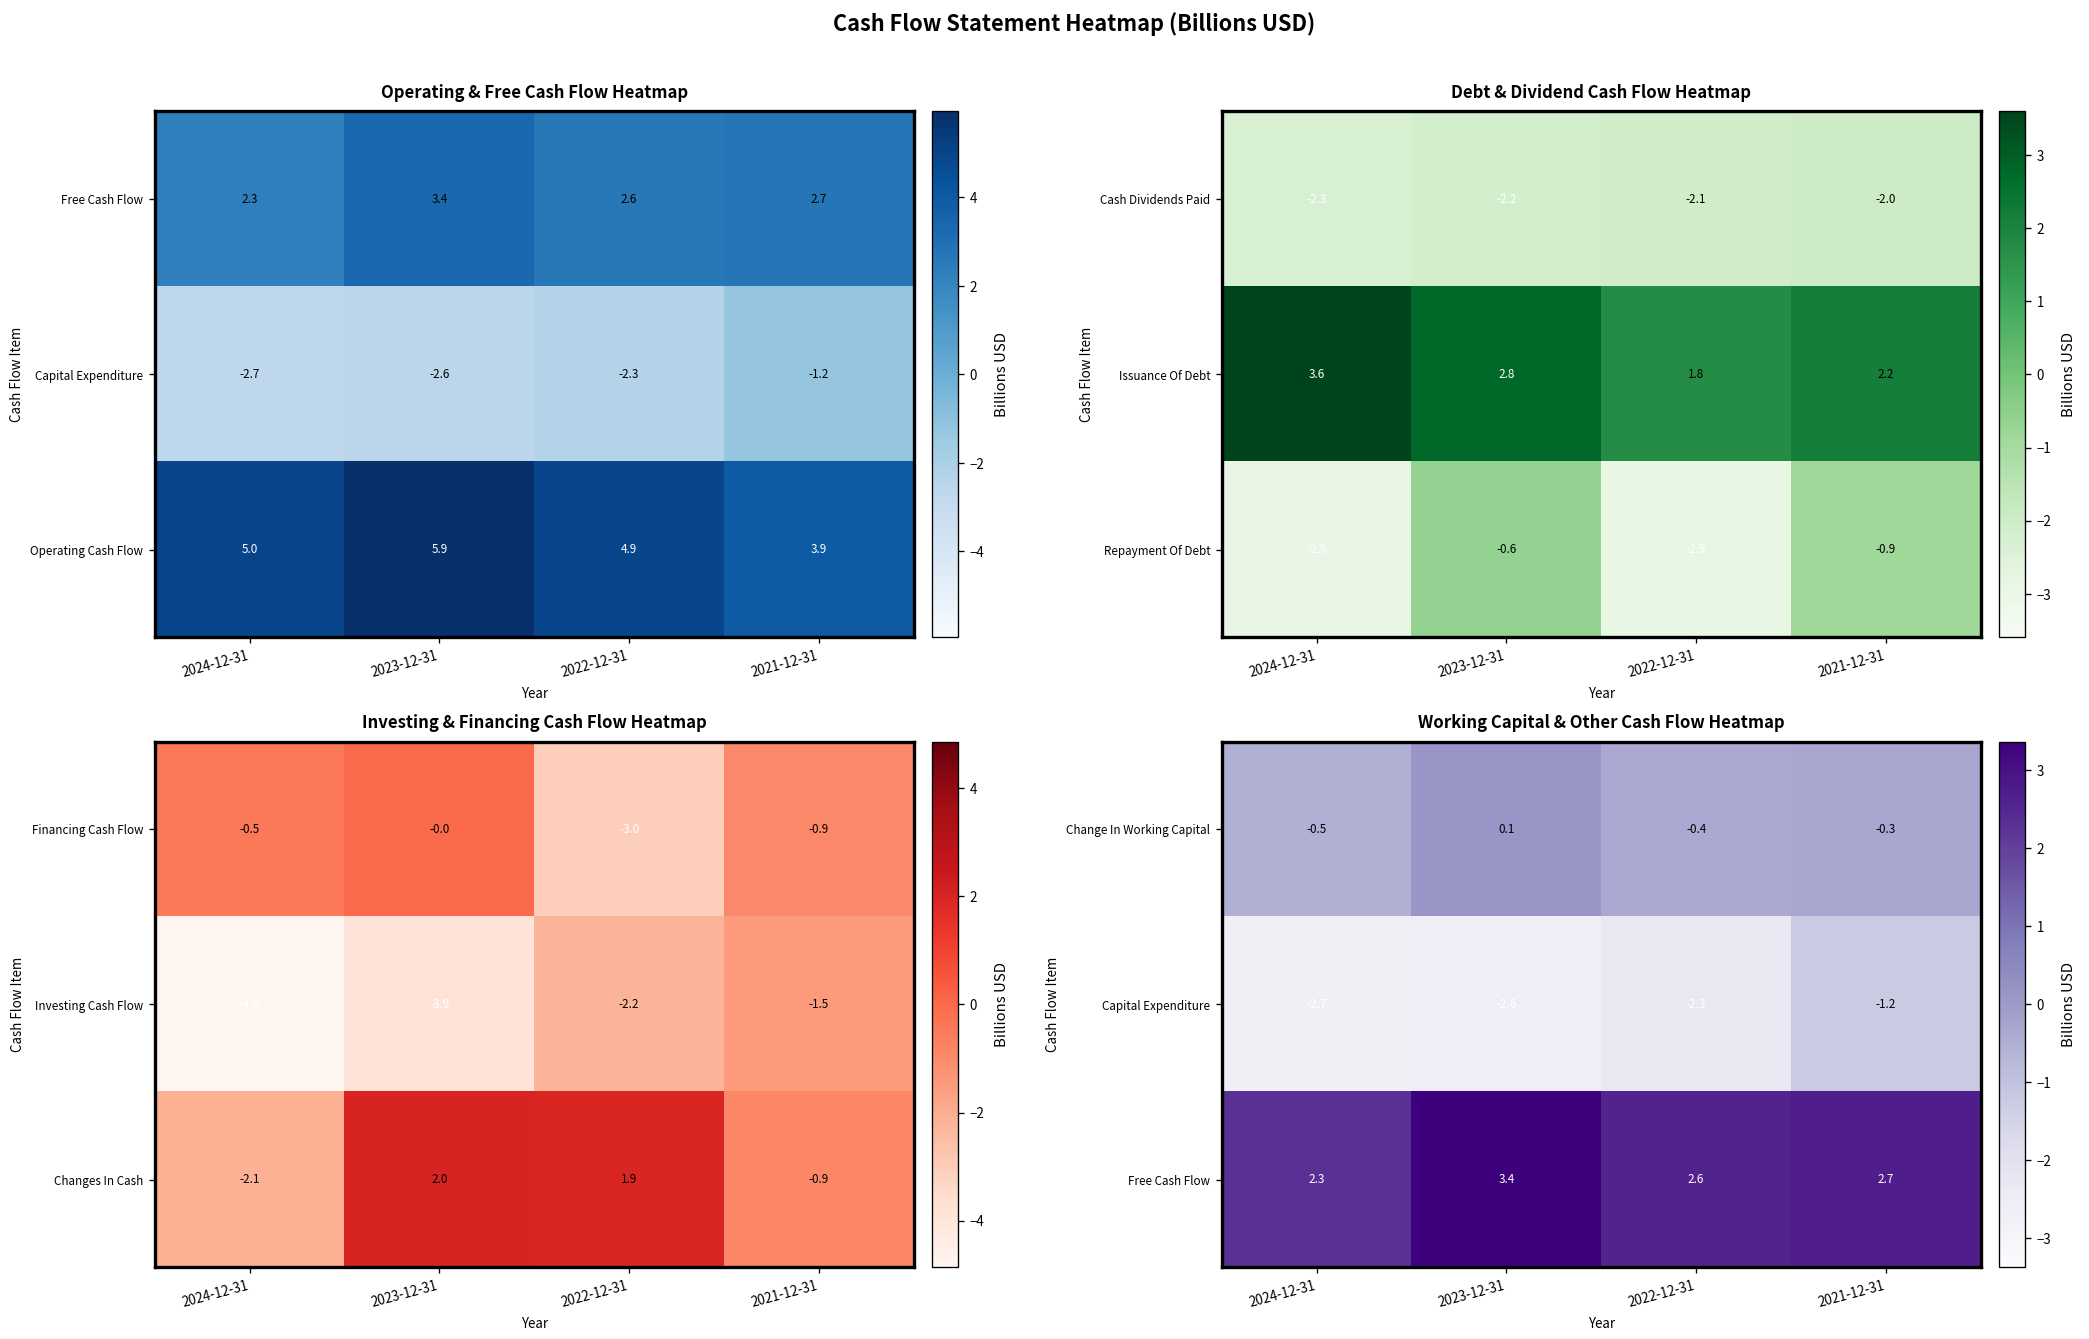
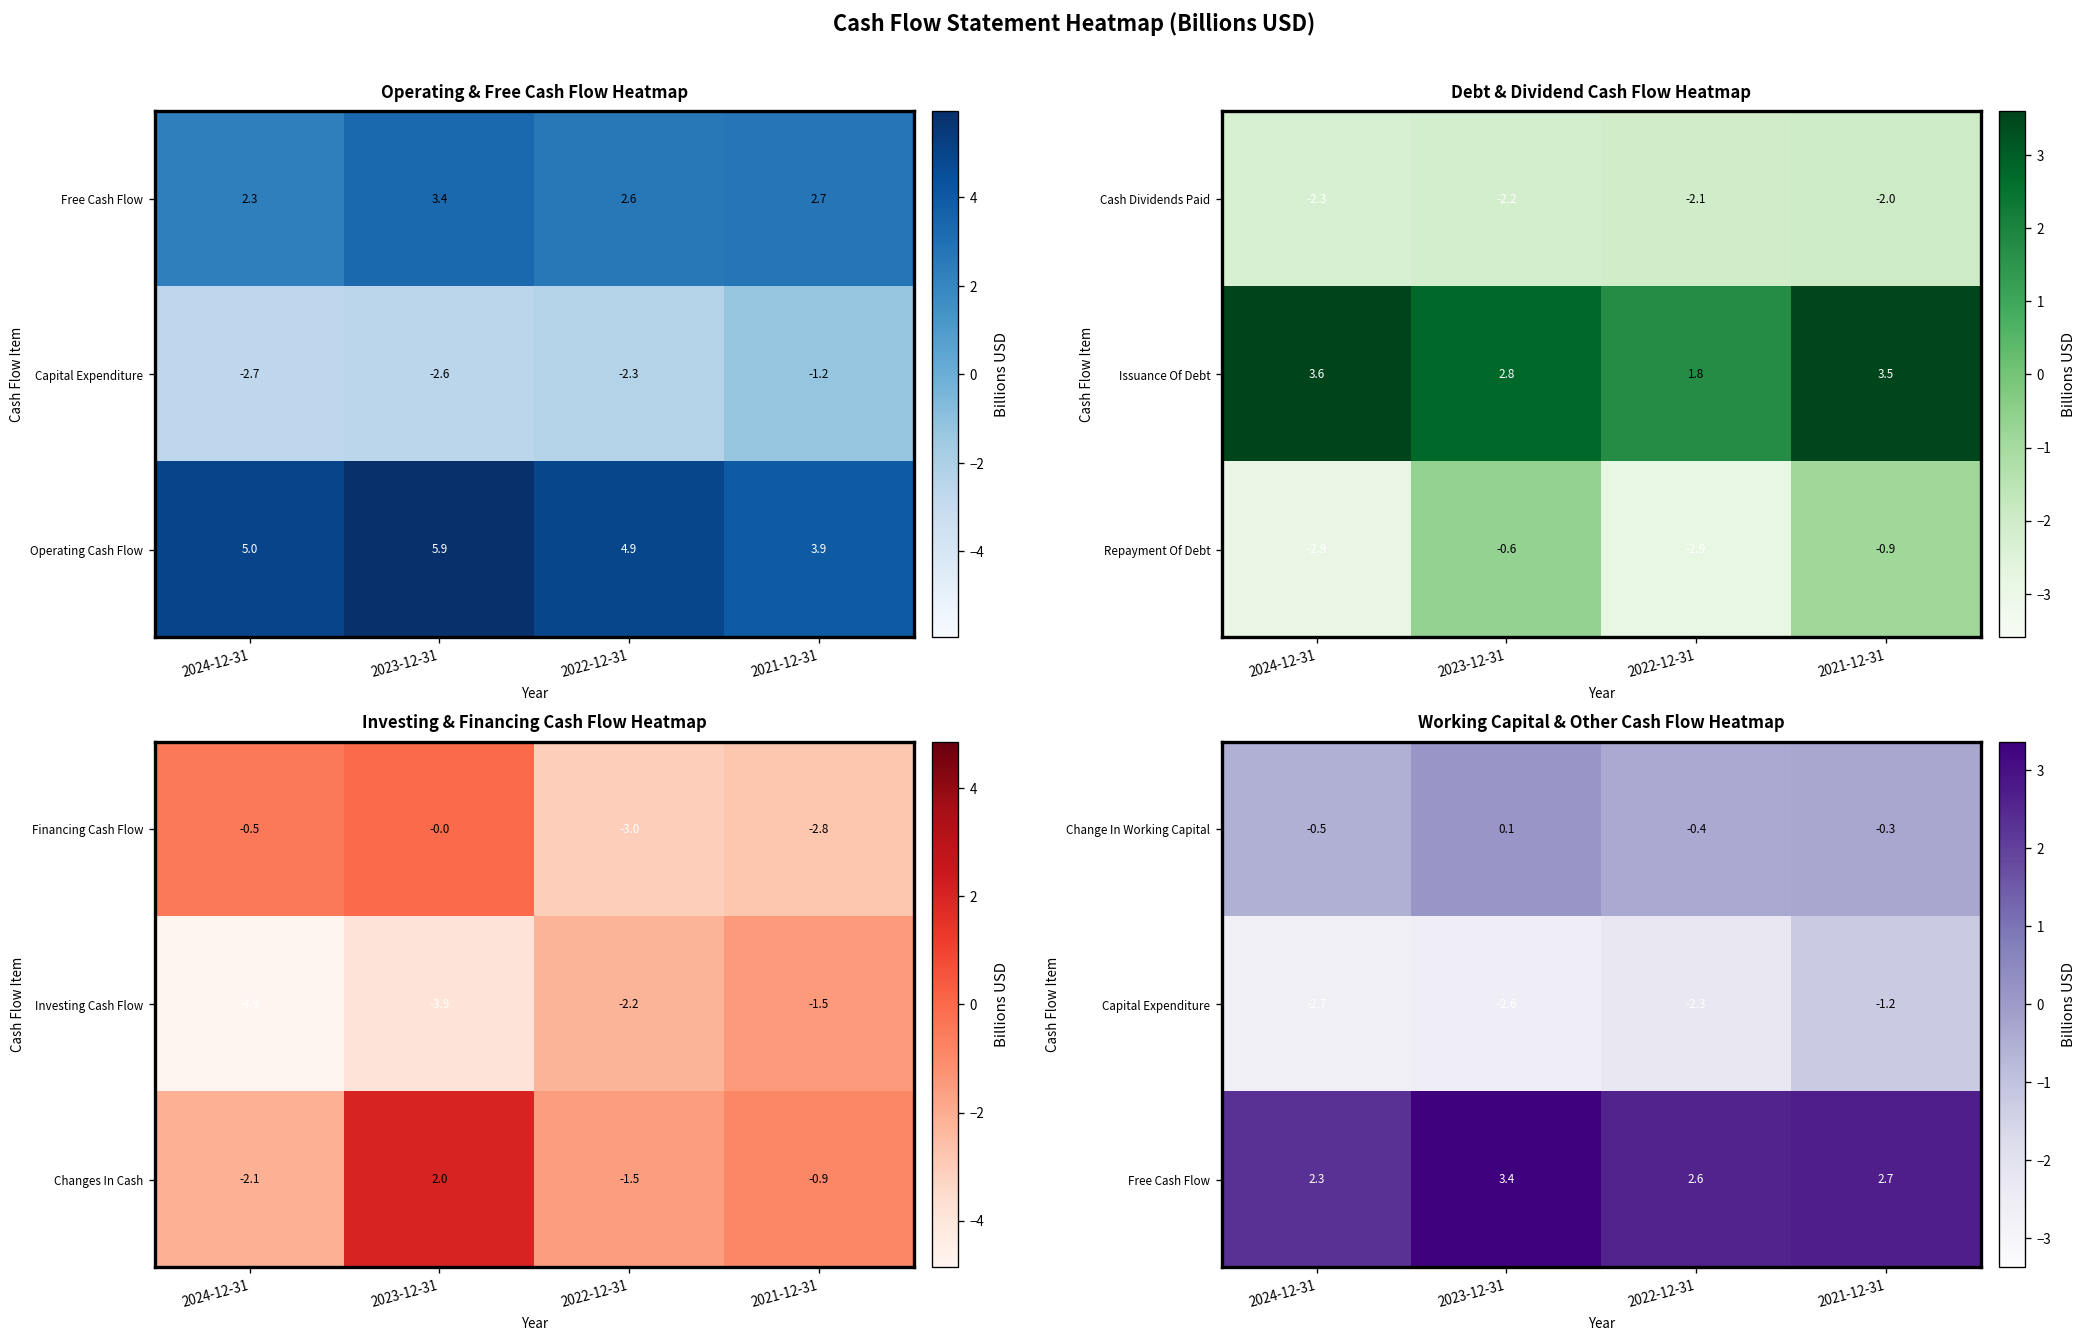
  {
    "Operating & Free Cash Flow Heatmap": {
      "Free Cash Flow": {
        "2024-12-31": 2.3,
        "2023-12-31": 3.4,
        "2022-12-31": 2.6,
        "2021-12-31": 2.7
      },
      "Capital Expenditure": {
        "2024-12-31": -2.7,
        "2023-12-31": -2.6,
        "2022-12-31": -2.3,
        "2021-12-31": -1.2
      },
      "Operating Cash Flow": {
        "2024-12-31": 5.0,
        "2023-12-31": 5.9,
        "2022-12-31": 4.9,
        "2021-12-31": 3.9
      }
    },
    "Debt & Dividend Cash Flow Heatmap": {
      "Cash Dividends Paid": {
        "2023-12-31": -2.2,
        "2022-12-31": -2.1,
        "2021-12-31": -2.0
      },
      "Issuance Of Debt": {
        "2024-12-31": 3.6,
        "2023-12-31": 2.8,
        "2022-12-31": 1.8,
-       "2021-12-31": 2.2
+       "2021-12-31": 3.5
      },
      "Repayment Of Debt": {
        "2023-12-31": -0.6,
        "2021-12-31": -0.9
      }
    },
    "Investing & Financing Cash Flow Heatmap": {
      "Financing Cash Flow": {
        "2024-12-31": -0.5,
        "2023-12-31": -0.0,
        "2022-12-31": -3.0,
-       "2021-12-31": -0.9
+       "2021-12-31": -2.8
      },
      "Investing Cash Flow": {
        "2022-12-31": -2.2,
        "2021-12-31": -1.5
      },
      "Changes In Cash": {
        "2024-12-31": -2.1,
        "2023-12-31": 2.0,
-       "2022-12-31": 1.9,
+       "2022-12-31": -1.5,
        "2021-12-31": -0.9
      }
    },
    "Working Capital & Other Cash Flow Heatmap": {
      "Change In Working Capital": {
        "2024-12-31": -0.5,
        "2023-12-31": 0.1,
        "2022-12-31": -0.4,
        "2021-12-31": -0.3
      },
      "Capital Expenditure": {
        "2021-12-31": -1.2
      },
      "Free Cash Flow": {
        "2024-12-31": 2.3,
        "2023-12-31": 3.4,
        "2022-12-31": 2.6,
        "2021-12-31": 2.7
      }
    }
  }
